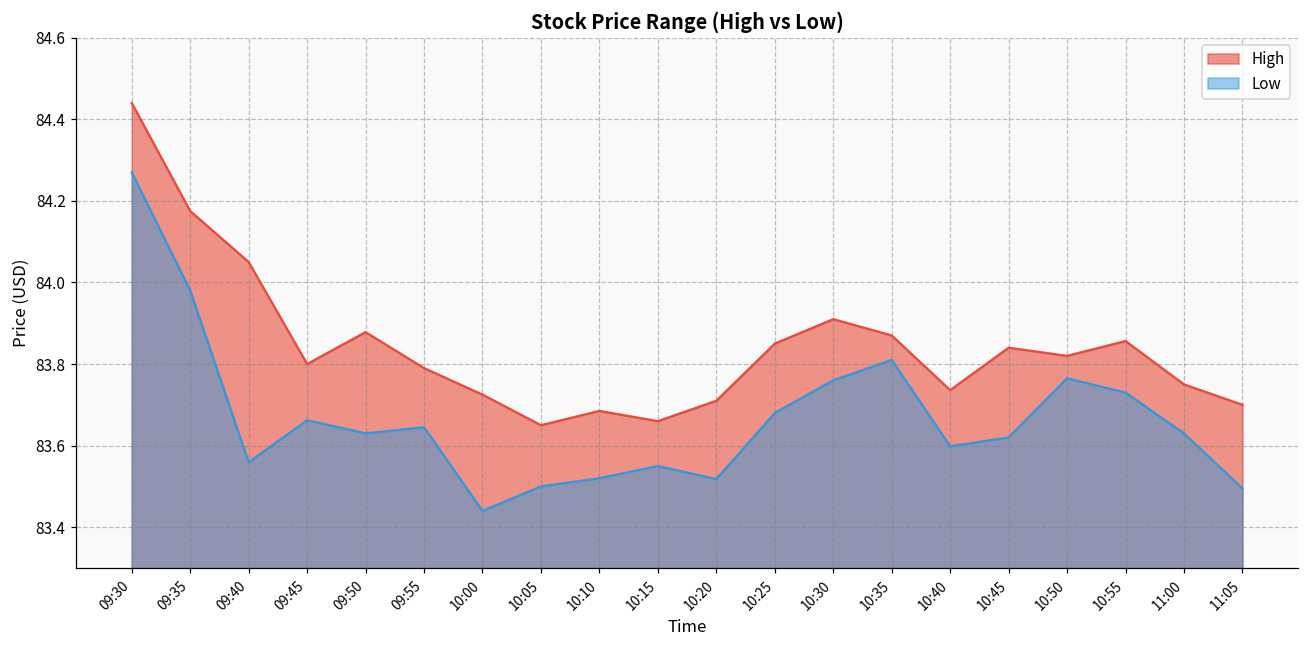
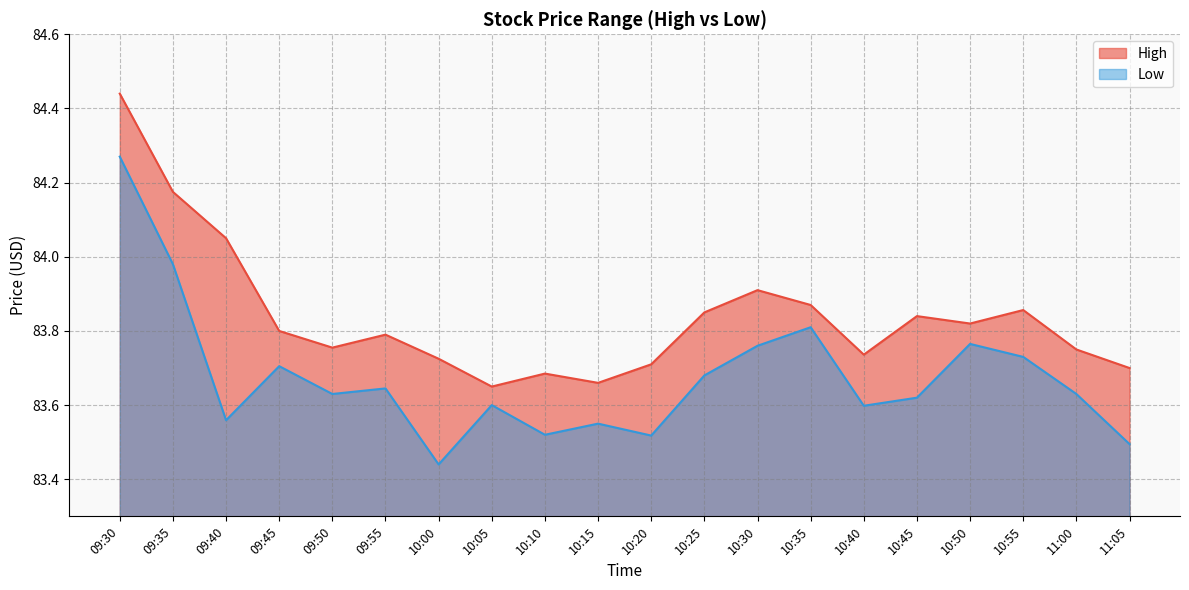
  {
    "High": {
      "09:30": 84.44,
      "09:35": 84.18,
      "09:40": 84.05,
      "09:45": 83.80,
-     "09:50": 83.88,
+     "09:50": 83.75,
      "09:55": 83.79,
      "10:00": 83.72,
      "10:05": 83.65,
      "10:10": 83.68,
      "10:15": 83.66,
      "10:20": 83.71,
      "10:25": 83.85,
      "10:30": 83.91,
      "10:35": 83.87,
      "10:40": 83.74,
      "10:45": 83.84,
      "10:50": 83.82,
      "10:55": 83.86,
      "11:00": 83.75,
      "11:05": 83.70
    },
    "Low": {
      "09:30": 84.27,
      "09:35": 83.98,
      "09:40": 83.56,
-     "09:45": 83.66,
+     "09:45": 83.71,
      "09:50": 83.63,
      "09:55": 83.64,
      "10:00": 83.44,
-     "10:05": 83.5,
+     "10:05": 83.6,
      "10:10": 83.52,
      "10:15": 83.55,
      "10:20": 83.52,
      "10:25": 83.68,
      "10:30": 83.76,
      "10:35": 83.81,
      "10:40": 83.60,
      "10:45": 83.62,
      "10:50": 83.76,
      "10:55": 83.73,
      "11:00": 83.63,
      "11:05": 83.49
    }
  }
